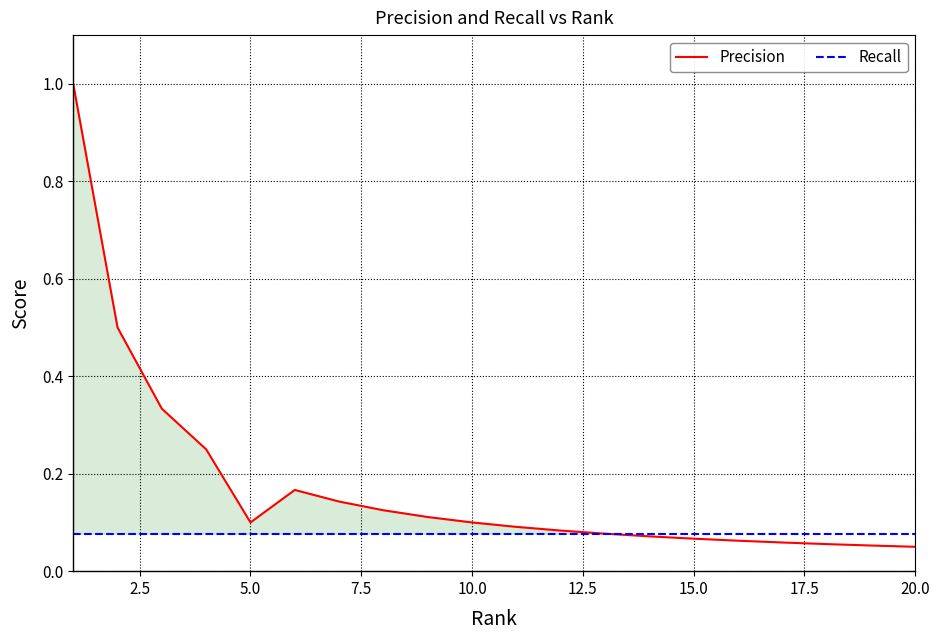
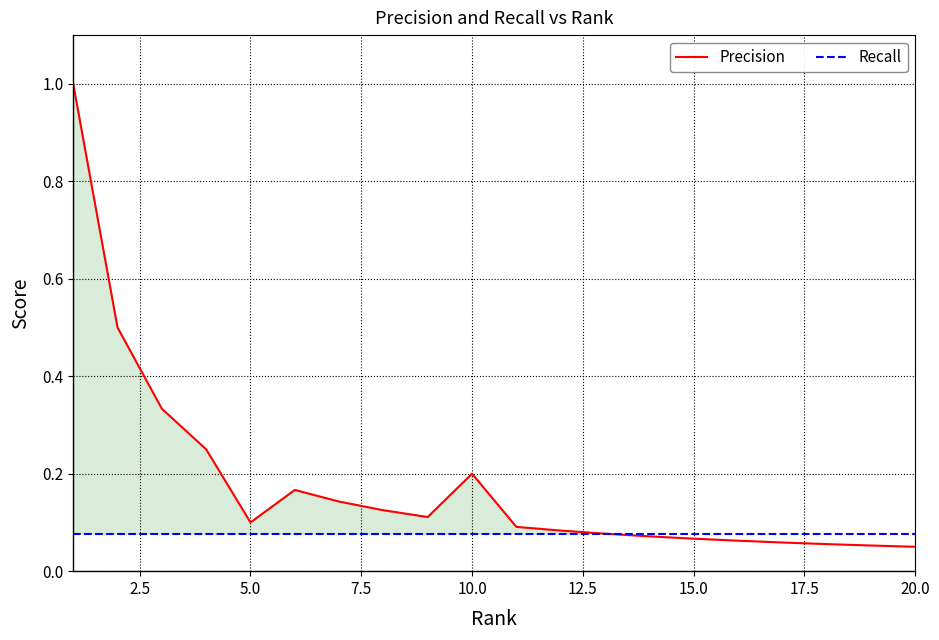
  {
    "Precision": {
-     "10.0": 0.1,
+     "10.0": 0.2,
      "15.0": 0.07,
      "20.0": 0.05
    },
    "Recall": {
      "5.0": 0.08,
      "10.0": 0.08,
      "15.0": 0.08,
      "20.0": 0.08
    }
  }
